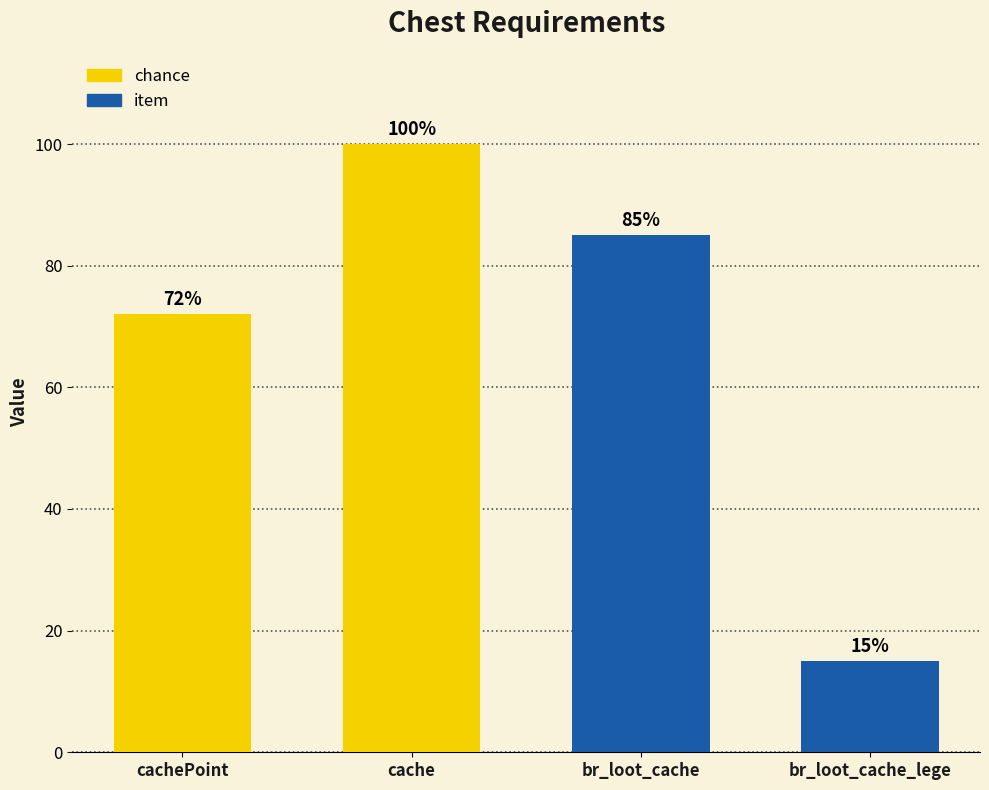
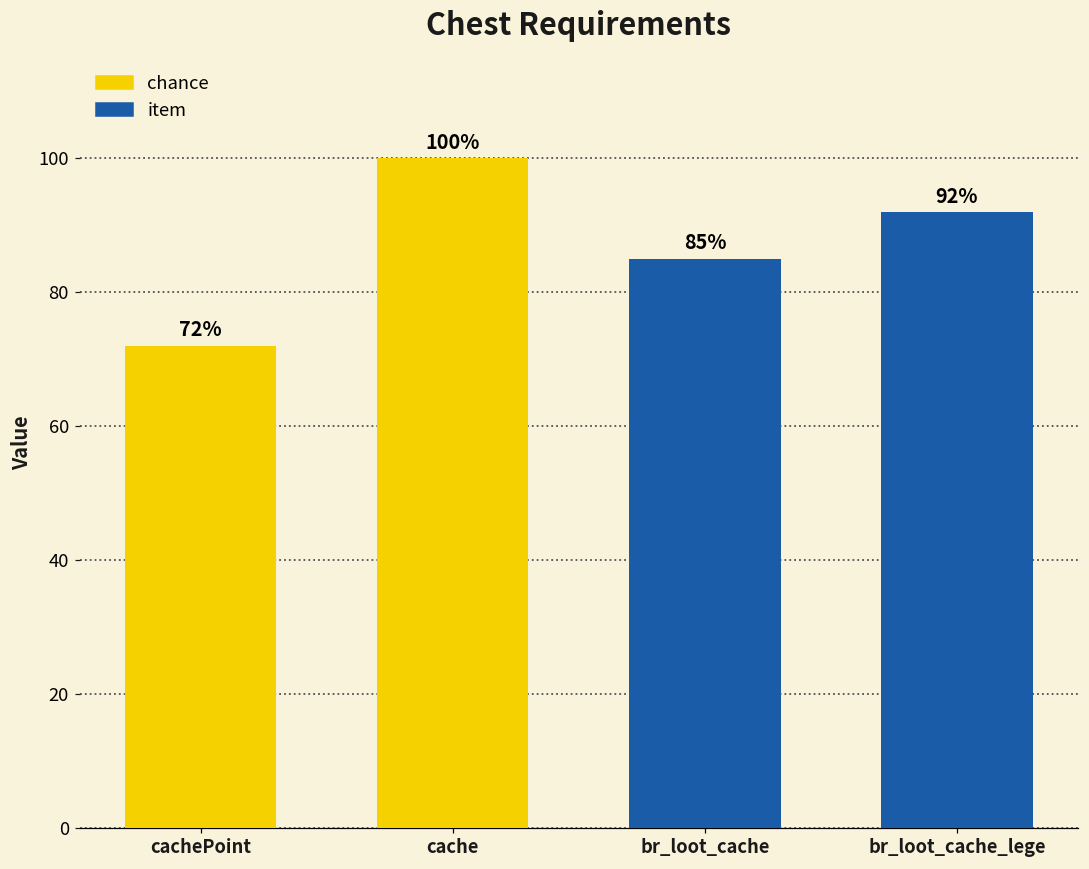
  {
    "cachePoint": "72%",
    "cache": "100%",
    "br_loot_cache": "85%",
-   "br_loot_cache_lege": "15%"
+   "br_loot_cache_lege": "92%"
  }
